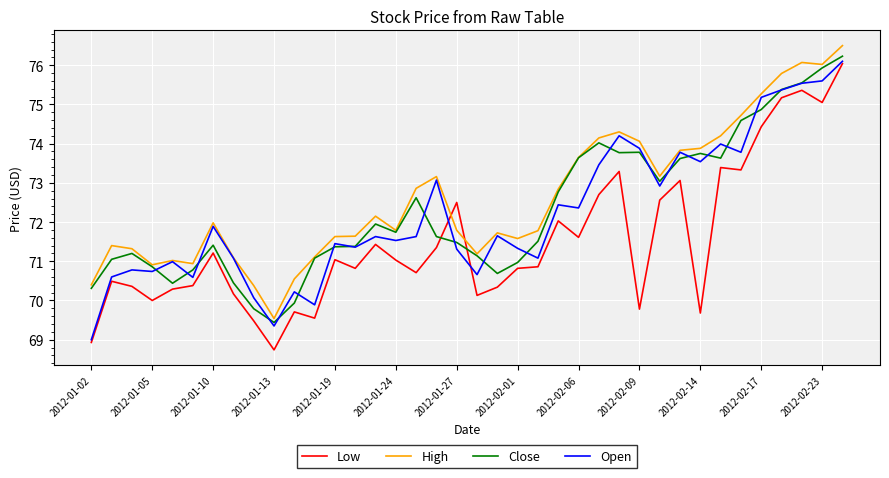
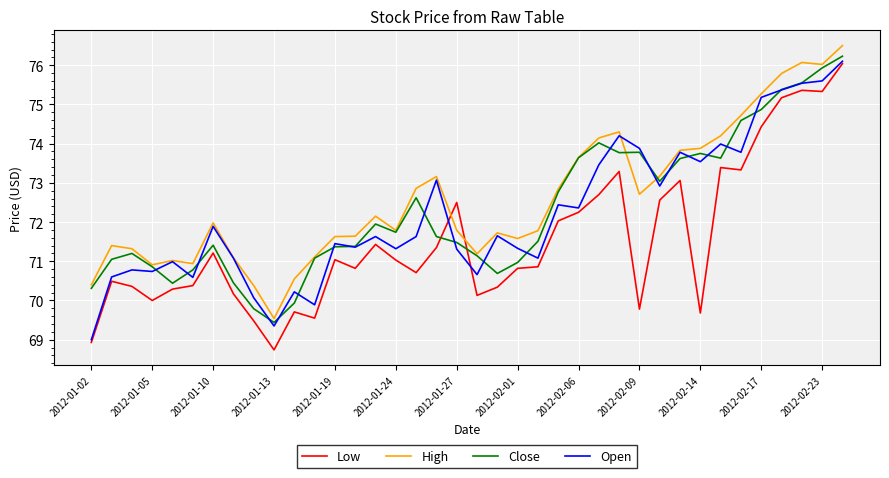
  {
    "Low": {
      "2012-01-02": 68.9,
      "2012-01-05": 70.0,
      "2012-01-10": 71.2,
      "2012-01-13": 68.7,
      "2012-01-19": 71.0,
      "2012-01-24": 71.0,
      "2012-01-27": 72.5,
      "2012-02-01": 70.8,
-     "2012-02-06": 71.6,
+     "2012-02-06": 72.3,
      "2012-02-09": 69.8,
      "2012-02-14": 69.7,
      "2012-02-17": 74.4,
-     "2012-02-23": 75.1
+     "2012-02-23": 75.3
    },
    "High": {
      "2012-01-02": 70.4,
      "2012-01-10": 72.0,
      "2012-01-13": 69.5,
      "2012-01-19": 71.6,
      "2012-01-27": 71.8,
      "2012-02-01": 71.6,
-     "2012-02-09": 74.1,
+     "2012-02-09": 72.7,
      "2012-02-14": 73.9,
      "2012-02-17": 75.3,
      "2012-02-23": 76.0
    },
    "Close": {
      "2012-01-02": 70.3,
      "2012-01-10": 71.4,
      "2012-01-13": 69.4,
      "2012-01-19": 71.4,
      "2012-01-27": 71.5,
      "2012-02-01": 71.0,
      "2012-02-09": 73.8,
      "2012-02-14": 73.8,
      "2012-02-17": 74.9,
      "2012-02-23": 75.9
    },
    "Open": {
      "2012-01-02": 69.0,
      "2012-01-05": 70.7,
      "2012-01-10": 71.9,
      "2012-01-13": 69.4,
      "2012-01-19": 71.5,
-     "2012-01-24": 71.5,
+     "2012-01-24": 71.3,
      "2012-01-27": 71.3,
      "2012-02-01": 71.3,
      "2012-02-06": 72.4,
      "2012-02-09": 73.9,
      "2012-02-14": 73.5,
      "2012-02-17": 75.2,
      "2012-02-23": 75.6
    }
  }
